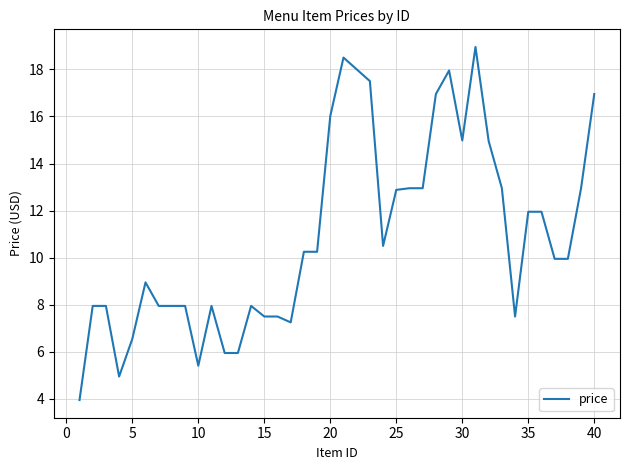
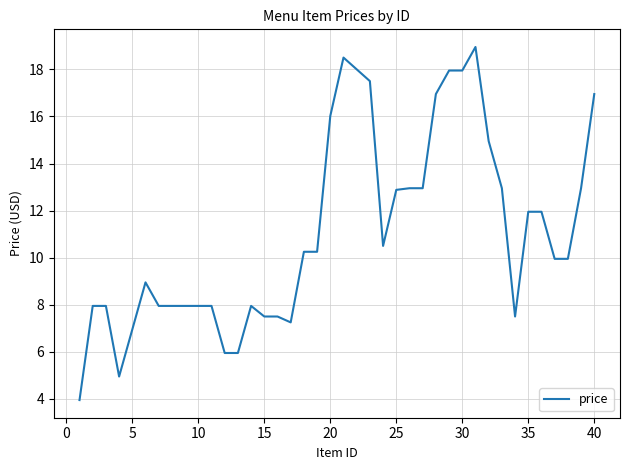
  {
-   "5": 6.6,
-   "10": 5.4,
+   "5": 7.0,
+   "10": 8.0,
    "15": 7.5,
    "20": 16.0,
    "25": 12.9,
-   "30": 15.0,
+   "30": 18.0,
    "35": 12.0,
    "40": 17.0
  }
